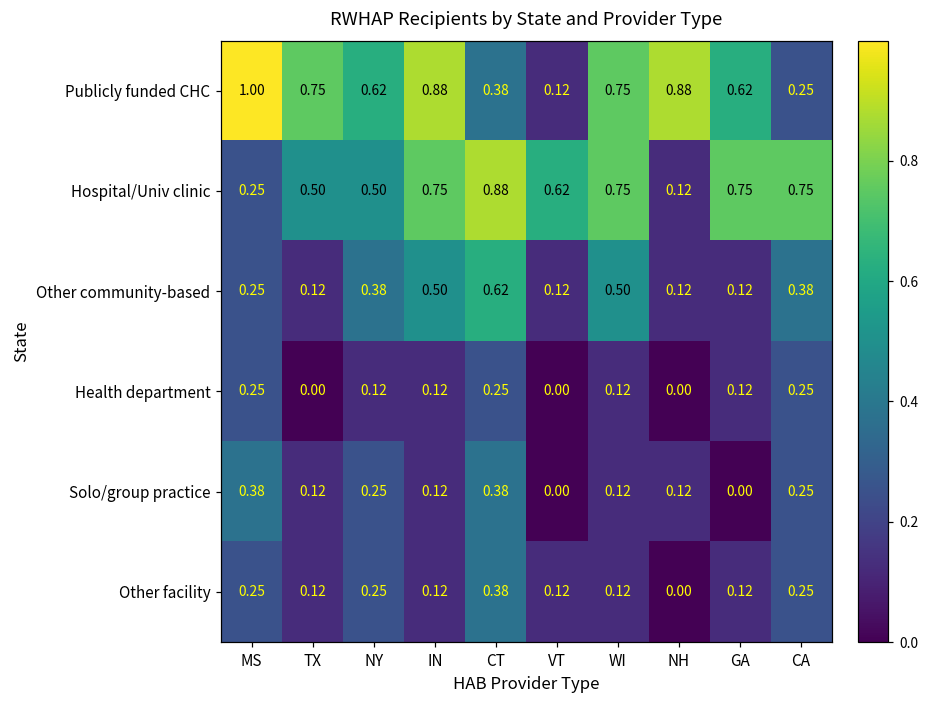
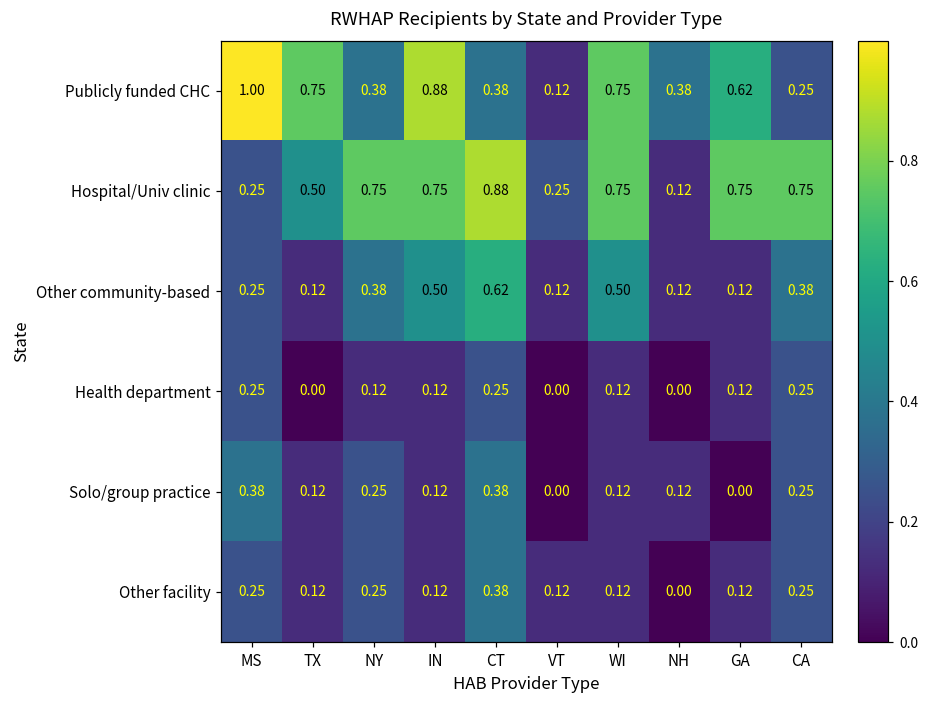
  {
    "Publicly funded CHC": {
      "MS": 1.00,
      "TX": 0.75,
-     "NY": 0.62,
+     "NY": 0.38,
      "IN": 0.88,
      "CT": 0.38,
      "VT": 0.12,
      "WI": 0.75,
-     "NH": 0.88,
+     "NH": 0.38,
      "GA": 0.62,
      "CA": 0.25
    },
    "Hospital/Univ clinic": {
      "MS": 0.25,
      "TX": 0.50,
-     "NY": 0.50,
+     "NY": 0.75,
      "IN": 0.75,
      "CT": 0.88,
-     "VT": 0.62,
+     "VT": 0.25,
      "WI": 0.75,
      "NH": 0.12,
      "GA": 0.75,
      "CA": 0.75
    },
    "Other community-based": {
      "MS": 0.25,
      "TX": 0.12,
      "NY": 0.38,
      "IN": 0.50,
      "CT": 0.62,
      "VT": 0.12,
      "WI": 0.50,
      "NH": 0.12,
      "GA": 0.12,
      "CA": 0.38
    },
    "Health department": {
      "MS": 0.25,
      "TX": 0.00,
      "NY": 0.12,
      "IN": 0.12,
      "CT": 0.25,
      "VT": 0.00,
      "WI": 0.12,
      "NH": 0.00,
      "GA": 0.12,
      "CA": 0.25
    },
    "Solo/group practice": {
      "MS": 0.38,
      "TX": 0.12,
      "NY": 0.25,
      "IN": 0.12,
      "CT": 0.38,
      "VT": 0.00,
      "WI": 0.12,
      "NH": 0.12,
      "GA": 0.00,
      "CA": 0.25
    },
    "Other facility": {
      "MS": 0.25,
      "TX": 0.12,
      "NY": 0.25,
      "IN": 0.12,
      "CT": 0.38,
      "VT": 0.12,
      "WI": 0.12,
      "NH": 0.00,
      "GA": 0.12,
      "CA": 0.25
    }
  }
